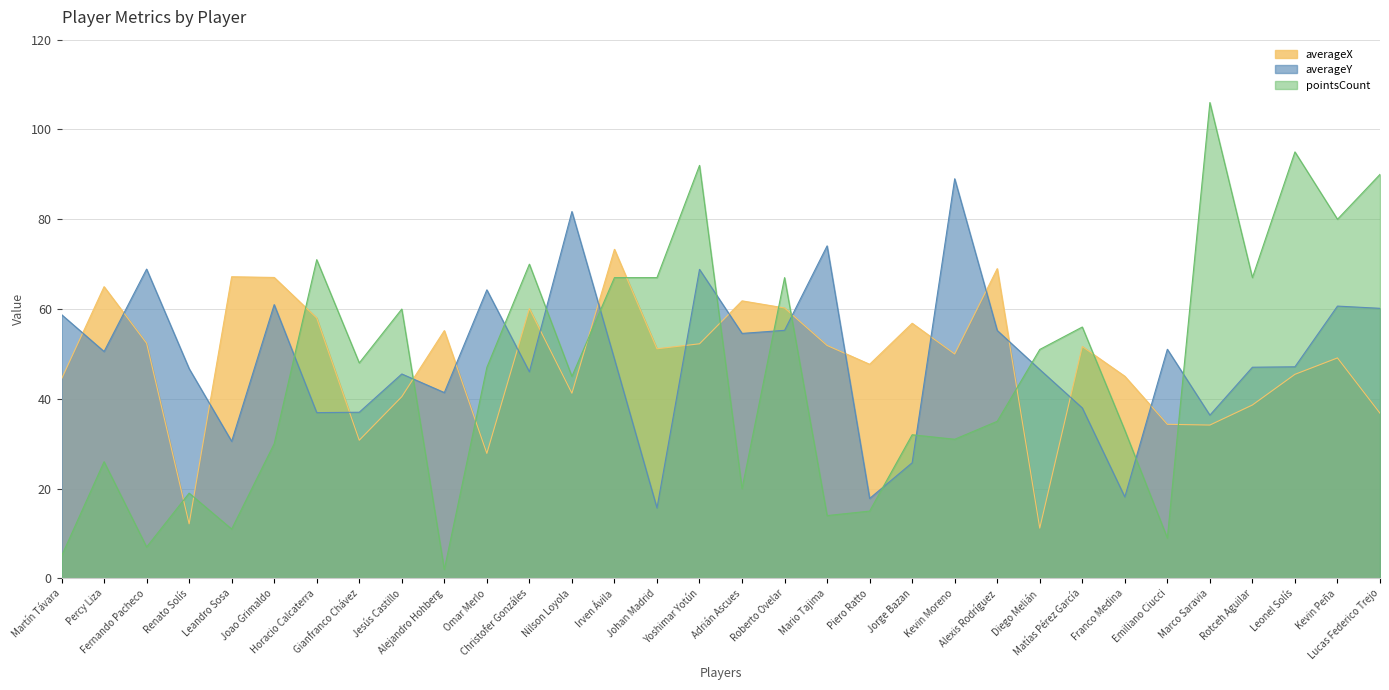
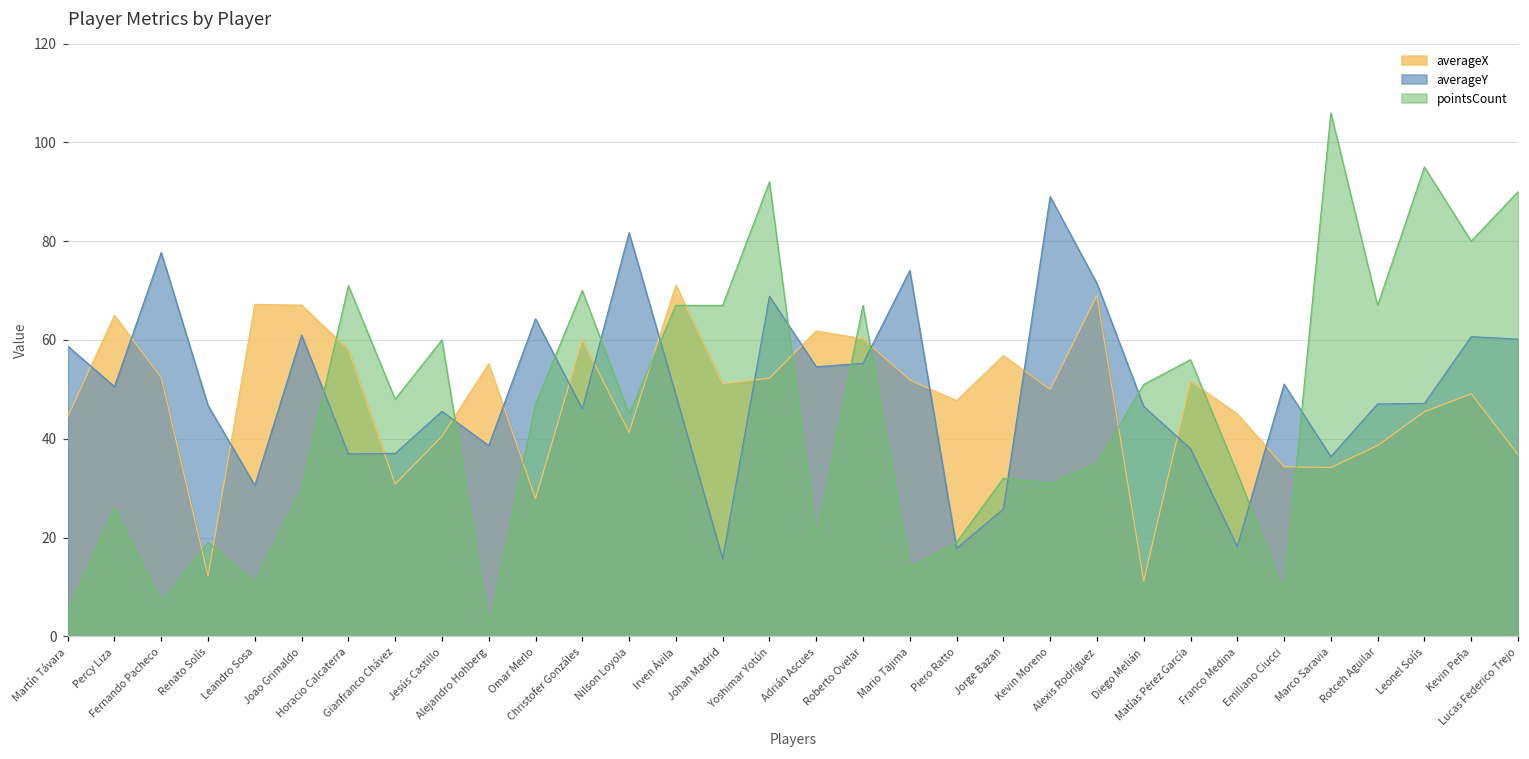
  {
    "averageX": {
      "Martín Távara": 44,
      "Percy Liza": 65,
      "Fernando Pacheco": 52,
      "Renato Solís": 12,
      "Leandro Sosa": 67,
      "Joao Grimaldo": 67,
      "Horacio Calcaterra": 58,
      "Gianfranco Chávez": 31,
      "Jesús Castillo": 40,
      "Alejandro Hohberg": 55,
      "Omar Merlo": 28,
      "Christofer Gonzáles": 60,
      "Nilson Loyola": 41,
-     "Irven Ávila": 73,
+     "Irven Ávila": 71,
      "Johan Madrid": 51,
      "Yoshimar Yotún": 52,
      "Adrián Ascues": 62,
      "Roberto Ovelar": 60,
      "Mario Tajima": 52,
      "Piero Ratto": 48,
      "Jorge Bazan": 57,
      "Kevin Moreno": 50,
      "Alexis Rodríguez": 69,
      "Diego Melián": 11,
      "Matías Pérez García": 52,
      "Franco Medina": 45,
      "Emiliano Ciucci": 34,
      "Marco Saravia": 34,
      "Rotceh Aguilar": 39,
      "Leonel Solís": 45,
      "Kevin Peña": 49,
      "Lucas Federico Trejo": 37
    },
    "averageY": {
      "Martín Távara": 59,
      "Percy Liza": 51,
-     "Fernando Pacheco": 69,
+     "Fernando Pacheco": 78,
      "Renato Solís": 47,
      "Leandro Sosa": 31,
      "Joao Grimaldo": 61,
      "Horacio Calcaterra": 37,
      "Gianfranco Chávez": 37,
      "Jesús Castillo": 46,
-     "Alejandro Hohberg": 41,
+     "Alejandro Hohberg": 39,
      "Omar Merlo": 64,
      "Christofer Gonzáles": 46,
      "Nilson Loyola": 82,
      "Irven Ávila": 49,
      "Johan Madrid": 16,
      "Yoshimar Yotún": 69,
      "Adrián Ascues": 55,
      "Roberto Ovelar": 55,
      "Mario Tajima": 74,
      "Piero Ratto": 18,
      "Jorge Bazan": 26,
      "Kevin Moreno": 89,
-     "Alexis Rodríguez": 55,
+     "Alexis Rodríguez": 71,
      "Diego Melián": 47,
      "Matías Pérez García": 38,
      "Franco Medina": 18,
      "Emiliano Ciucci": 51,
      "Marco Saravia": 36,
      "Rotceh Aguilar": 47,
      "Leonel Solís": 47,
      "Kevin Peña": 61,
      "Lucas Federico Trejo": 60
    },
    "pointsCount": {
      "Martín Távara": 5,
      "Percy Liza": 26,
      "Fernando Pacheco": 7,
      "Renato Solís": 19,
      "Leandro Sosa": 11,
      "Joao Grimaldo": 30,
      "Horacio Calcaterra": 71,
      "Gianfranco Chávez": 48,
      "Jesús Castillo": 60,
      "Alejandro Hohberg": 2,
      "Omar Merlo": 47,
      "Christofer Gonzáles": 70,
      "Nilson Loyola": 45,
      "Irven Ávila": 67,
      "Johan Madrid": 67,
      "Yoshimar Yotún": 92,
      "Adrián Ascues": 20,
      "Roberto Ovelar": 67,
      "Mario Tajima": 14,
-     "Piero Ratto": 15,
+     "Piero Ratto": 19,
      "Jorge Bazan": 32,
      "Kevin Moreno": 31,
      "Alexis Rodríguez": 35,
      "Diego Melián": 51,
      "Matías Pérez García": 56,
      "Franco Medina": 33,
      "Emiliano Ciucci": 9,
      "Marco Saravia": 106,
      "Rotceh Aguilar": 67,
      "Leonel Solís": 95,
      "Kevin Peña": 80,
      "Lucas Federico Trejo": 90
    }
  }
